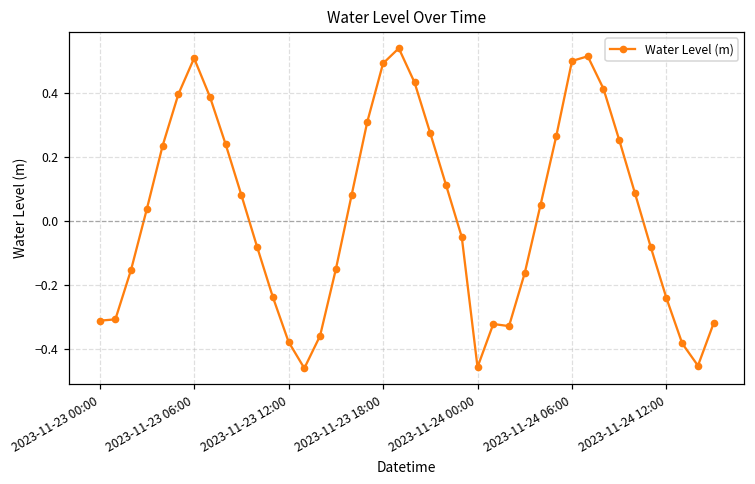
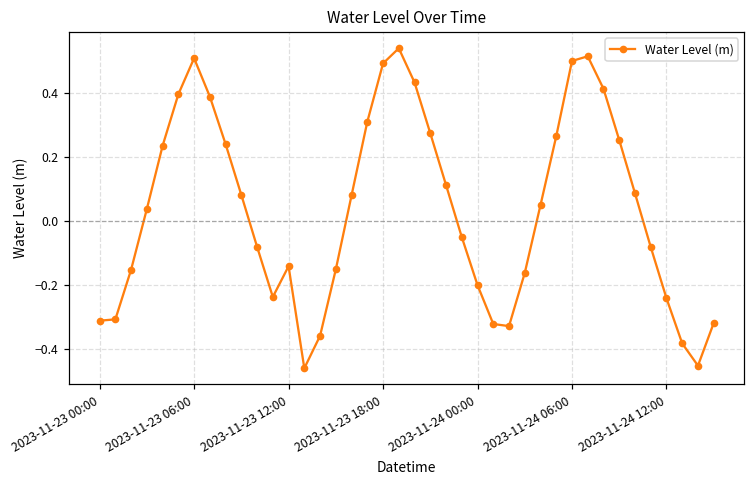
  {
    "2023-11-23 00:00": -0.31,
    "2023-11-23 06:00": 0.51,
-   "2023-11-23 12:00": -0.38,
+   "2023-11-23 12:00": -0.14,
    "2023-11-23 18:00": 0.49,
-   "2023-11-24 00:00": -0.46,
+   "2023-11-24 00:00": -0.20,
    "2023-11-24 06:00": 0.50,
    "2023-11-24 12:00": -0.24
  }
